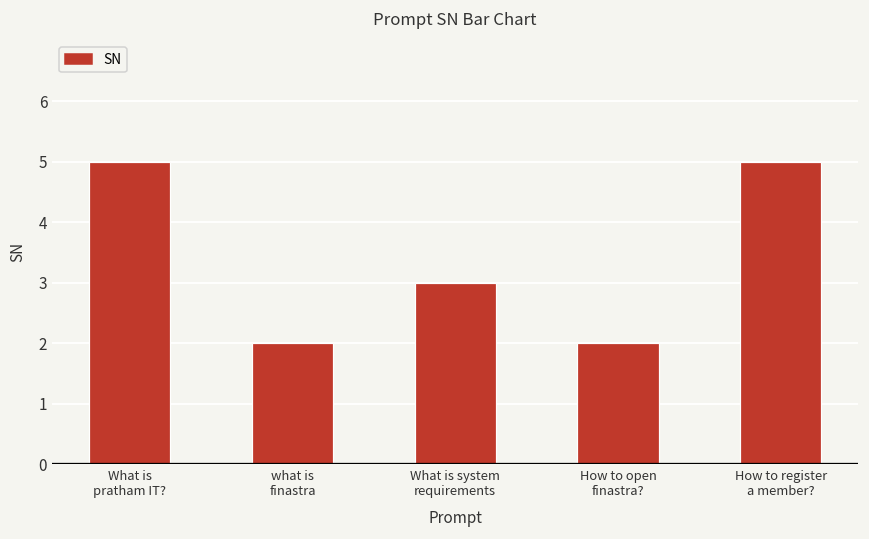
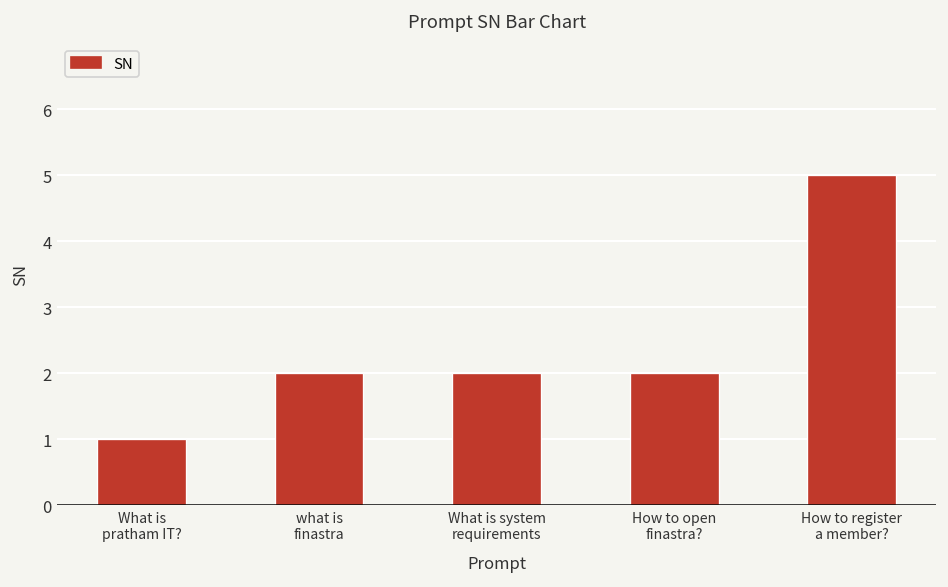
  {
-   "What is pratham IT?": 5,
+   "What is pratham IT?": 1,
    "what is finastra": 2,
-   "What is system requirements": 3,
+   "What is system requirements": 2,
    "How to open finastra?": 2,
    "How to register a member?": 5
  }
